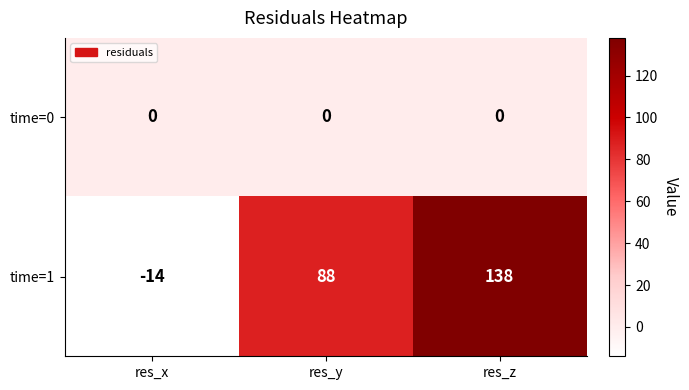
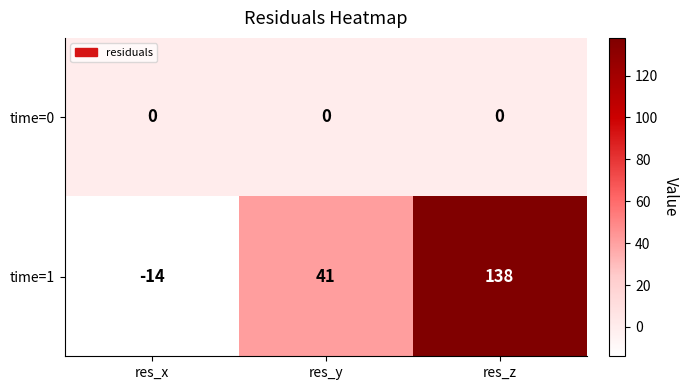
  {
    "time=0": {
      "res_x": 0,
      "res_y": 0,
      "res_z": 0
    },
    "time=1": {
      "res_x": -14,
-     "res_y": 88,
+     "res_y": 41,
      "res_z": 138
    }
  }
